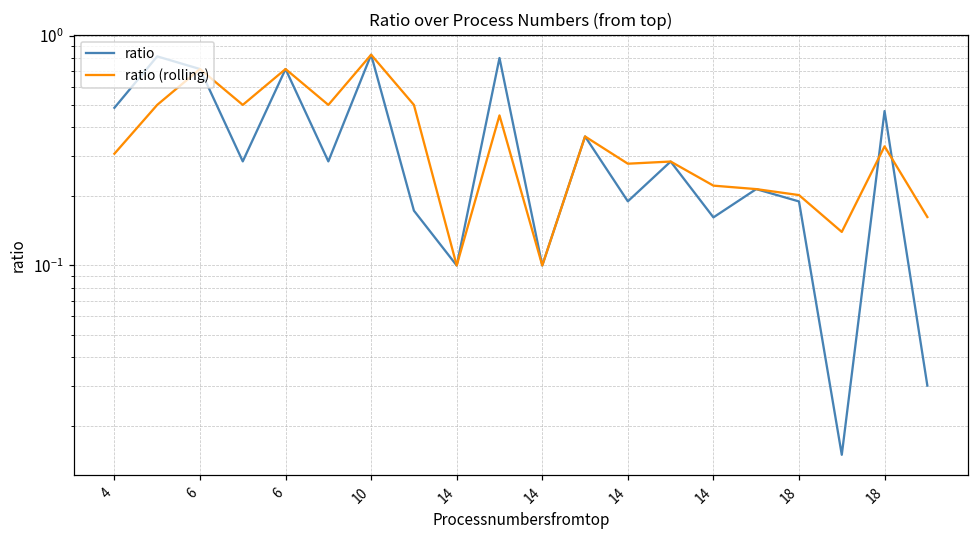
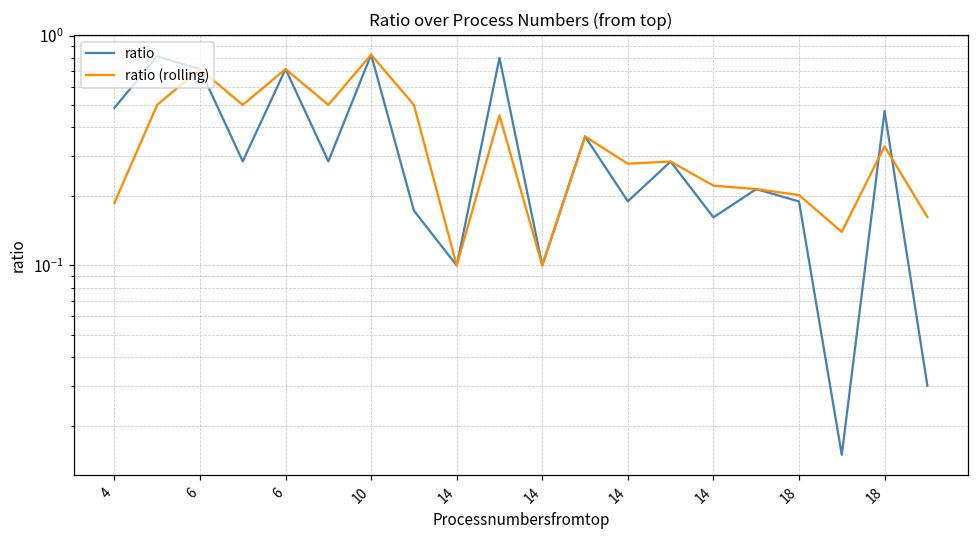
  {
    "ratio": {
      "4": 0.49
    },
    "ratio (rolling)": {
-     "4": 0.31
+     "4": 0.19
    }
  }
